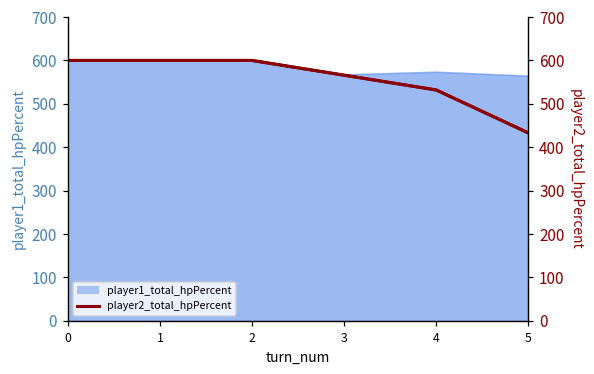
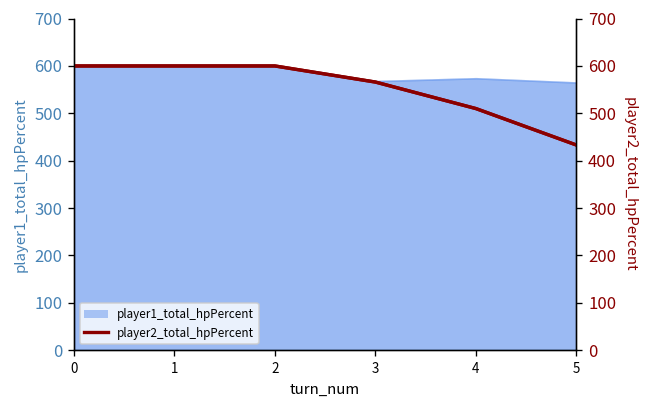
  {
    "player1_total_hpPercent": {
      "0": 600,
      "1": 600,
      "2": 600,
      "3": 570,
      "4": 570,
      "5": 570
    },
    "player2_total_hpPercent": {
      "0": 600,
      "1": 600,
      "2": 600,
      "3": 570,
-     "4": 530,
+     "4": 510,
      "5": 430
    }
  }
